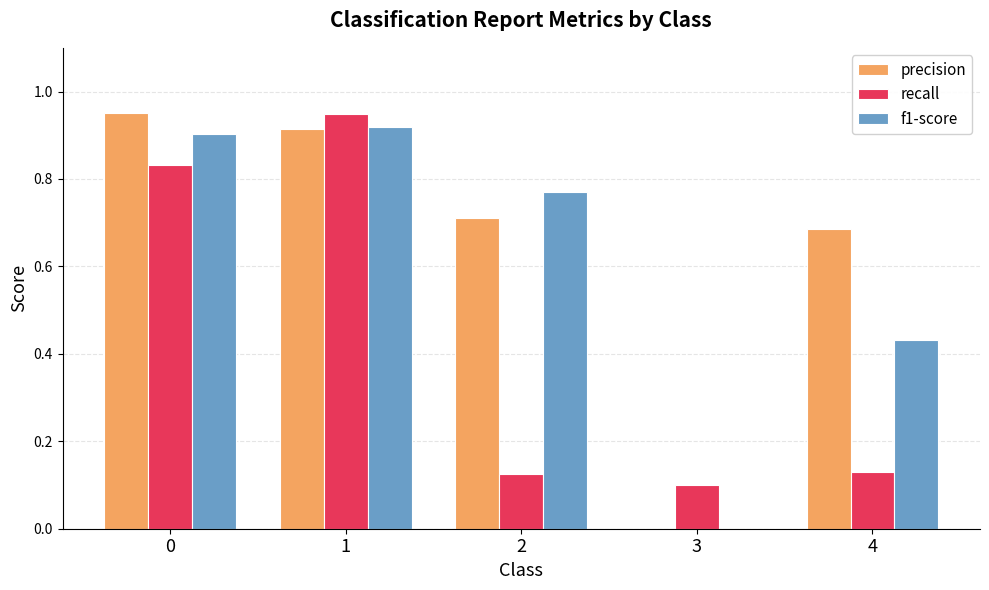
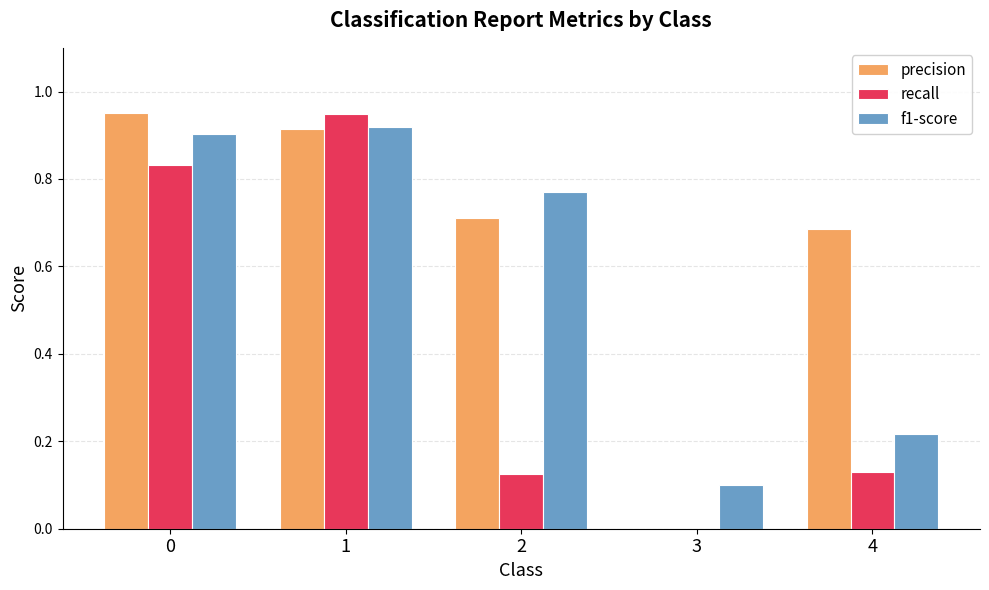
  {
    "precision": {
      "0": 0.95,
      "1": 0.91,
      "2": 0.71,
      "3": 0.00,
      "4": 0.69
    },
    "recall": {
      "0": 0.83,
      "1": 0.95,
      "2": 0.13,
-     "3": 0.1,
+     "3": 0.0,
      "4": 0.13
    },
    "f1-score": {
      "0": 0.90,
      "1": 0.92,
      "2": 0.77,
-     "3": 0.0,
-     "4": 0.43
+     "3": 0.1,
+     "4": 0.22
    }
  }
